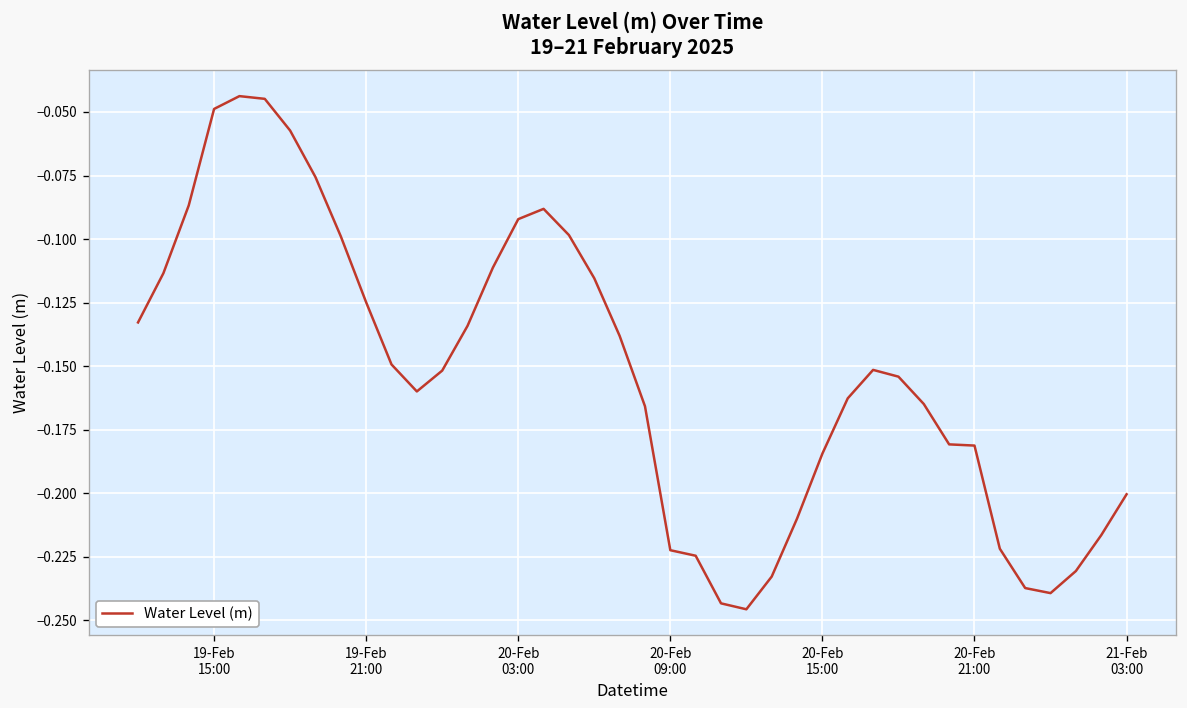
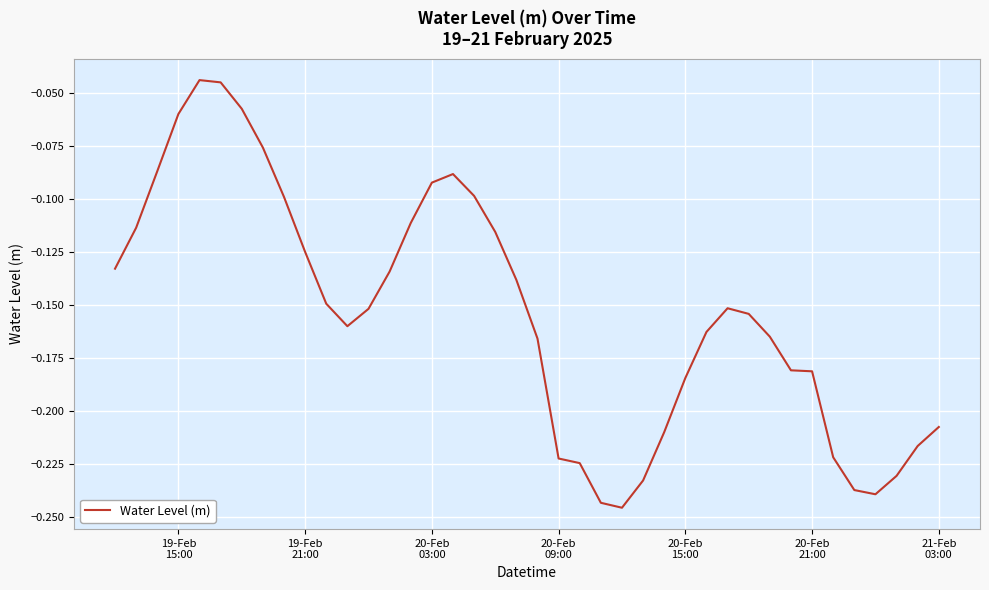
  {
-   "19-Feb 15:00": -0.049,
+   "19-Feb 15:00": -0.060,
    "19-Feb 21:00": -0.125,
    "20-Feb 03:00": -0.092,
    "20-Feb 09:00": -0.222,
    "20-Feb 15:00": -0.184,
    "20-Feb 21:00": -0.181,
-   "21-Feb 03:00": -0.200
+   "21-Feb 03:00": -0.208
  }
